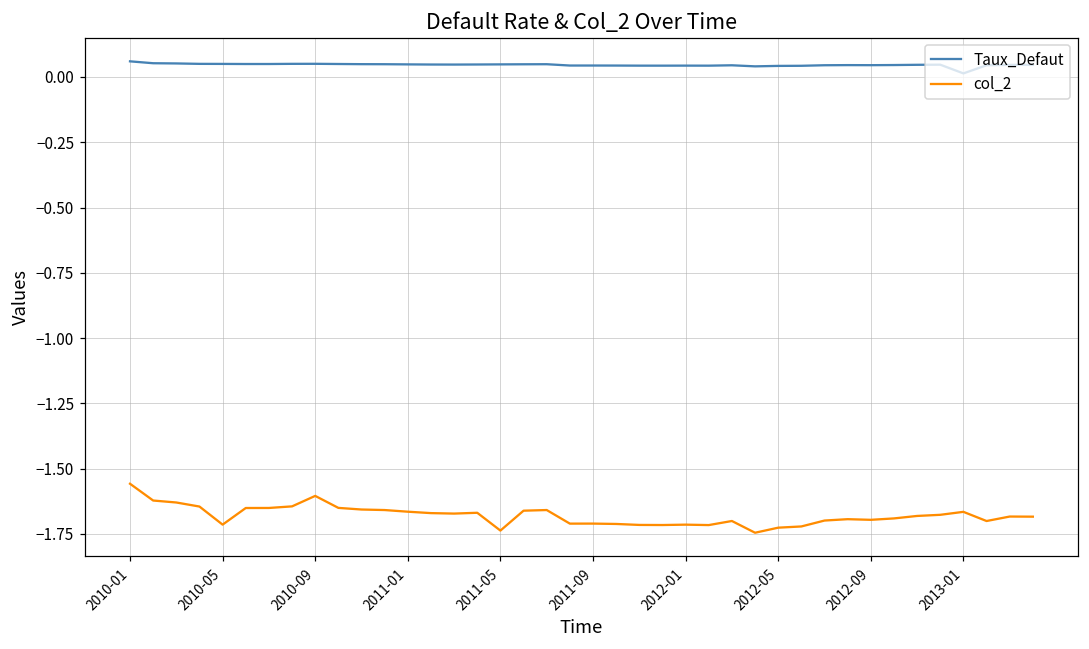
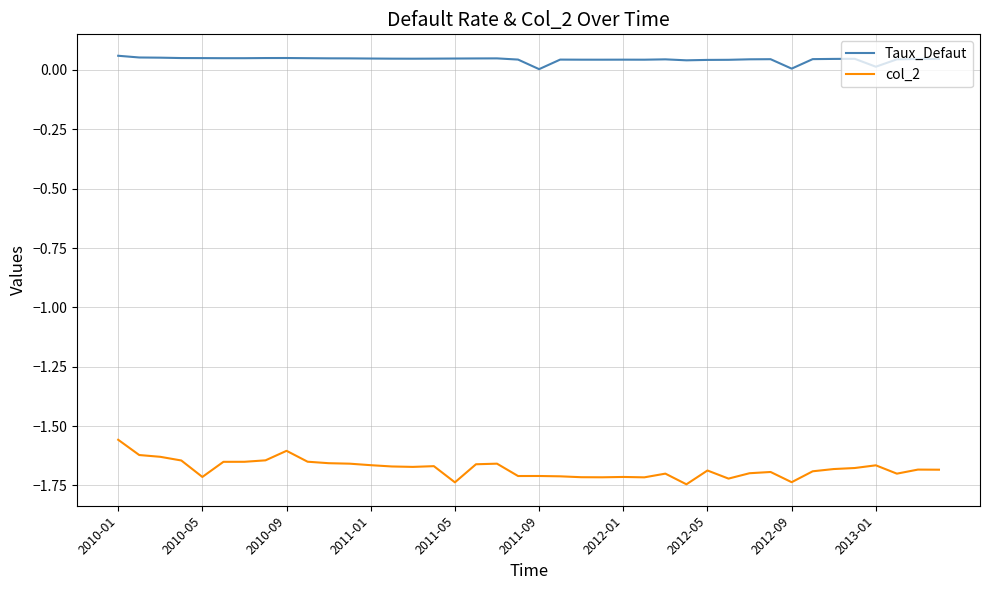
  {
    "Taux_Defaut": {
      "2010-01": 0.06,
      "2010-05": 0.05,
      "2010-09": 0.05,
      "2011-01": 0.05,
      "2011-05": 0.05,
-     "2011-09": 0.04,
+     "2011-09": 0.00,
      "2012-01": 0.04,
      "2012-05": 0.04,
-     "2012-09": 0.04
+     "2012-09": 0.01
    },
    "col_2": {
      "2010-01": -1.56,
      "2010-05": -1.71,
      "2010-09": -1.60,
      "2011-01": -1.66,
      "2011-05": -1.74,
      "2011-09": -1.71,
      "2012-01": -1.71,
-     "2012-05": -1.73,
-     "2012-09": -1.70,
+     "2012-05": -1.69,
+     "2012-09": -1.74,
      "2013-01": -1.67
    }
  }
